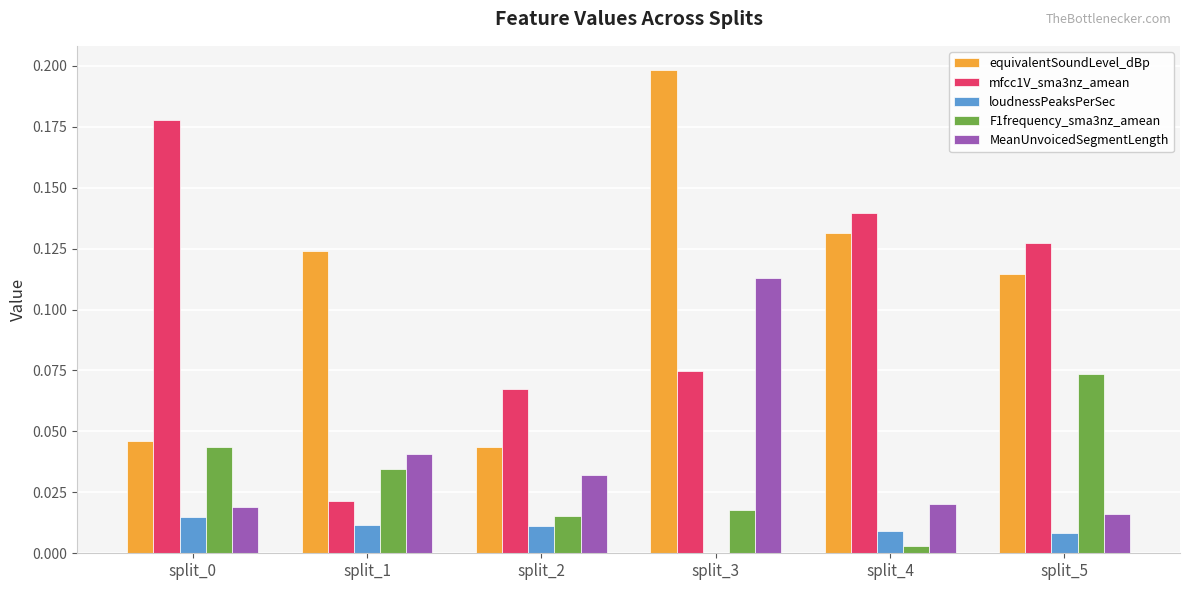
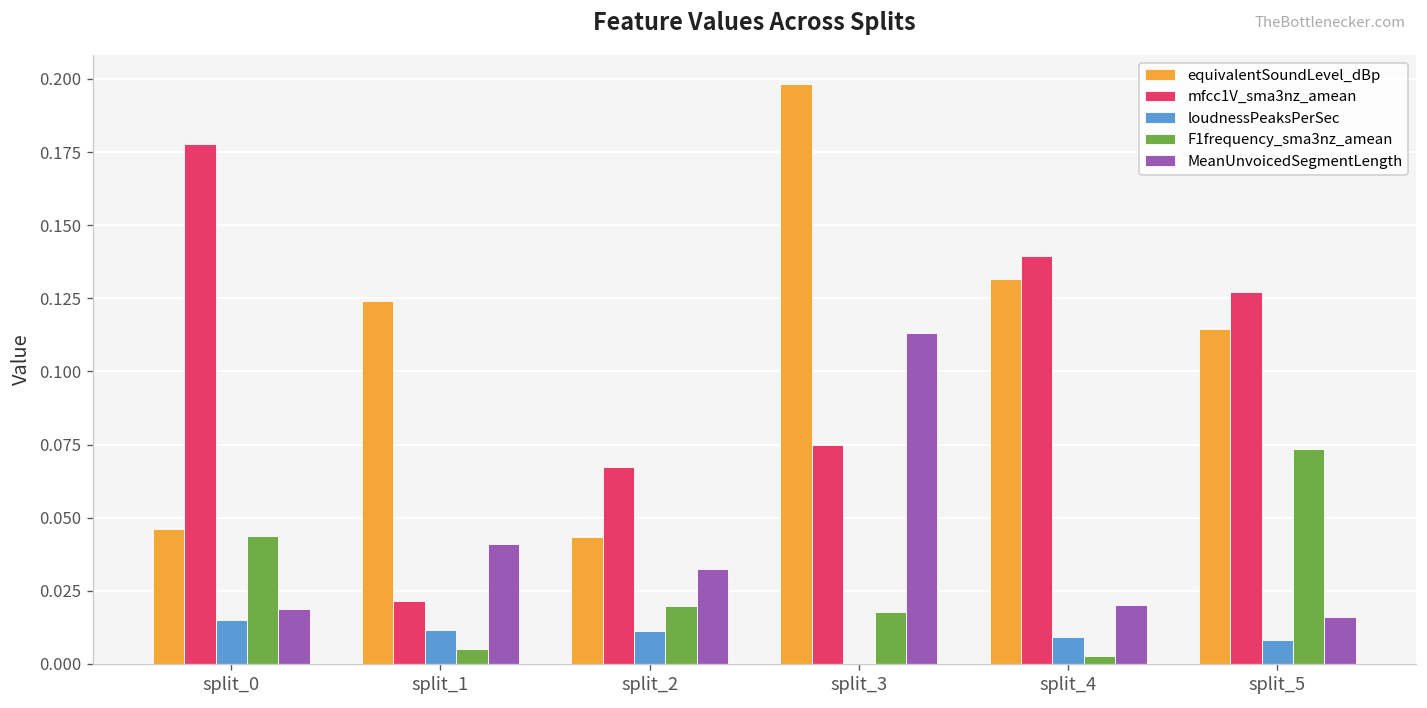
  {
    "equivalentSoundLevel_dBp": {
      "split_0": 0.046,
      "split_1": 0.124,
      "split_2": 0.044,
      "split_3": 0.198,
      "split_4": 0.132,
      "split_5": 0.115
    },
    "mfcc1V_sma3nz_amean": {
      "split_0": 0.178,
      "split_1": 0.022,
      "split_2": 0.067,
      "split_3": 0.075,
      "split_4": 0.139,
      "split_5": 0.127
    },
    "loudnessPeaksPerSec": {
      "split_0": 0.015,
      "split_1": 0.012,
      "split_2": 0.011,
      "split_3": 0.000,
      "split_4": 0.009,
      "split_5": 0.008
    },
    "F1frequency_sma3nz_amean": {
      "split_0": 0.044,
-     "split_1": 0.035,
-     "split_2": 0.015,
+     "split_1": 0.005,
+     "split_2": 0.020,
      "split_3": 0.018,
      "split_4": 0.003,
      "split_5": 0.074
    },
    "MeanUnvoicedSegmentLength": {
      "split_0": 0.019,
      "split_1": 0.041,
      "split_2": 0.032,
      "split_3": 0.113,
      "split_4": 0.020,
      "split_5": 0.016
    }
  }
